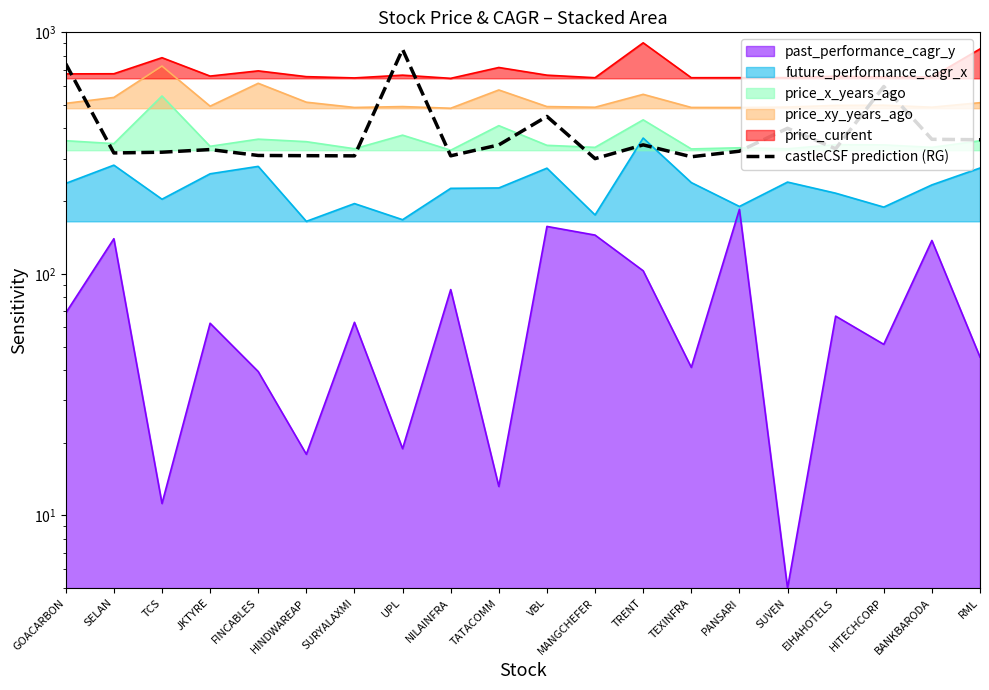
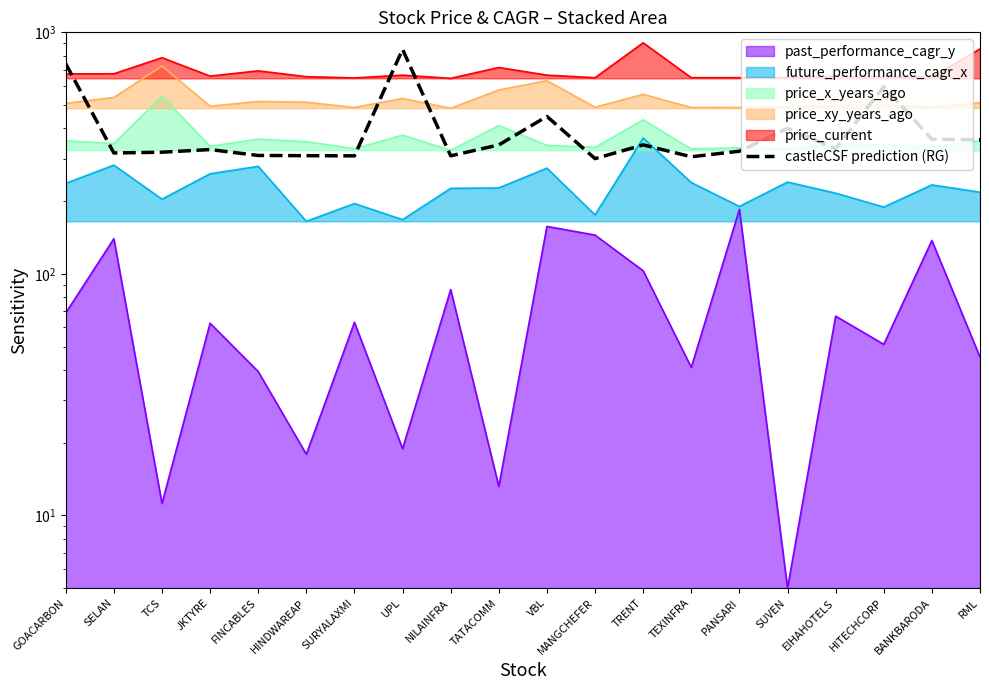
  {
    "past_performance_cagr_y": {
      "GOACARBON": 69,
      "SELAN": 140,
      "TCS": 11,
      "JKTYRE": 62,
      "FINCABLES": 39,
      "HINDWAREAP": 18,
      "SURYALAXMI": 63,
      "UPL": 19,
      "NILAINFRA": 86,
      "TATACOMM": 13,
      "VBL": 160,
      "MANGCHEFER": 140,
      "TRENT": 103,
      "TEXINFRA": 41,
      "PANSARI": 180,
      "SUVEN": 5,
      "EIHAHOTELS": 67,
      "HITECHCORP": 51,
      "BANKBARODA": 140,
      "RML": 45
    },
    "future_performance_cagr_x": {
      "GOACARBON": 240,
      "SELAN": 280,
      "TCS": 200,
      "JKTYRE": 260,
      "FINCABLES": 280,
      "HINDWAREAP": 170,
      "SURYALAXMI": 200,
      "UPL": 170,
      "NILAINFRA": 230,
      "TATACOMM": 230,
      "VBL": 270,
      "MANGCHEFER": 180,
      "TRENT": 360,
      "TEXINFRA": 240,
      "PANSARI": 190,
      "SUVEN": 240,
      "EIHAHOTELS": 220,
      "HITECHCORP": 190,
      "BANKBARODA": 230,
-     "RML": 270
+     "RML": 220
    },
    "price_x_years_ago": {
      "GOACARBON": 360,
      "SELAN": 350,
      "TCS": 540,
      "JKTYRE": 340,
      "FINCABLES": 360,
      "HINDWAREAP": 350,
      "SURYALAXMI": 330,
      "UPL": 380,
      "NILAINFRA": 330,
      "TATACOMM": 410,
      "VBL": 340,
      "MANGCHEFER": 330,
      "TRENT": 430,
      "TEXINFRA": 330,
      "PANSARI": 330
    },
    "price_xy_years_ago": {
      "GOACARBON": 510,
      "SELAN": 540,
      "TCS": 720,
      "JKTYRE": 490,
-     "FINCABLES": 620,
+     "FINCABLES": 520,
      "HINDWAREAP": 510,
      "SURYALAXMI": 490,
-     "UPL": 490,
+     "UPL": 530,
      "NILAINFRA": 490,
      "TATACOMM": 580,
-     "VBL": 490,
+     "VBL": 630,
      "MANGCHEFER": 490,
      "TRENT": 550,
      "TEXINFRA": 490,
      "PANSARI": 490,
      "RML": 510
    },
    "price_current": {
      "GOACARBON": 670,
      "SELAN": 670,
      "TCS": 790,
      "JKTYRE": 660,
      "FINCABLES": 690,
      "HINDWAREAP": 660,
      "SURYALAXMI": 650,
      "UPL": 660,
      "NILAINFRA": 650,
      "TATACOMM": 720,
      "VBL": 660,
      "MANGCHEFER": 650,
      "TRENT": 900,
      "TEXINFRA": 650,
      "PANSARI": 650,
      "RML": 850
    },
    "castleCSF prediction (RG)": {
      "GOACARBON": 740,
      "SELAN": 320,
      "TCS": 320,
      "JKTYRE": 330,
      "FINCABLES": 310,
      "HINDWAREAP": 310,
      "SURYALAXMI": 310,
      "UPL": 850,
      "NILAINFRA": 310,
      "TATACOMM": 340,
      "VBL": 450,
      "MANGCHEFER": 300,
      "TRENT": 340,
      "TEXINFRA": 310,
      "PANSARI": 320
    }
  }
